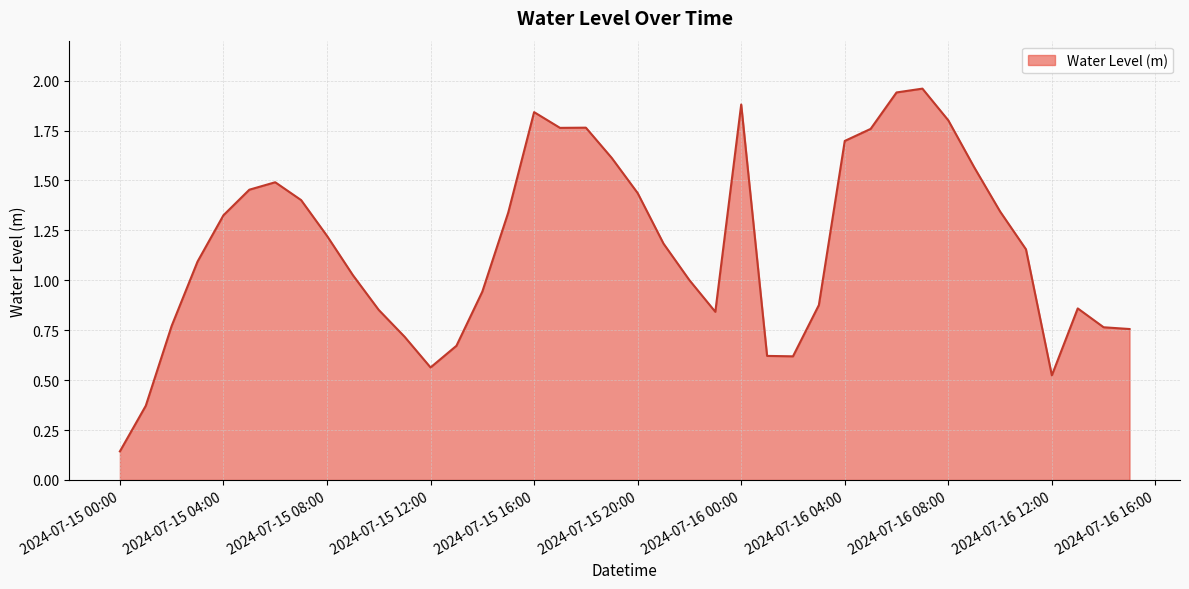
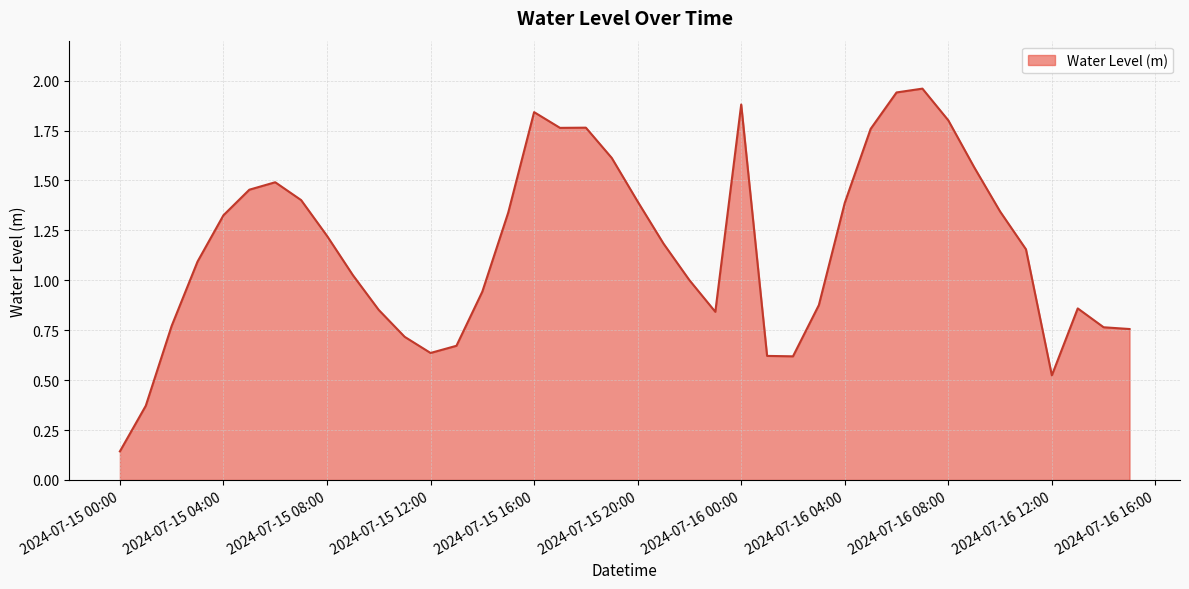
  {
    "2024-07-15 00:00": 0.14,
    "2024-07-15 04:00": 1.33,
    "2024-07-15 08:00": 1.22,
-   "2024-07-15 12:00": 0.56,
+   "2024-07-15 12:00": 0.64,
    "2024-07-15 16:00": 1.84,
-   "2024-07-15 20:00": 1.44,
+   "2024-07-15 20:00": 1.39,
    "2024-07-16 00:00": 1.88,
-   "2024-07-16 04:00": 1.70,
+   "2024-07-16 04:00": 1.39,
    "2024-07-16 08:00": 1.80,
    "2024-07-16 12:00": 0.52
  }
